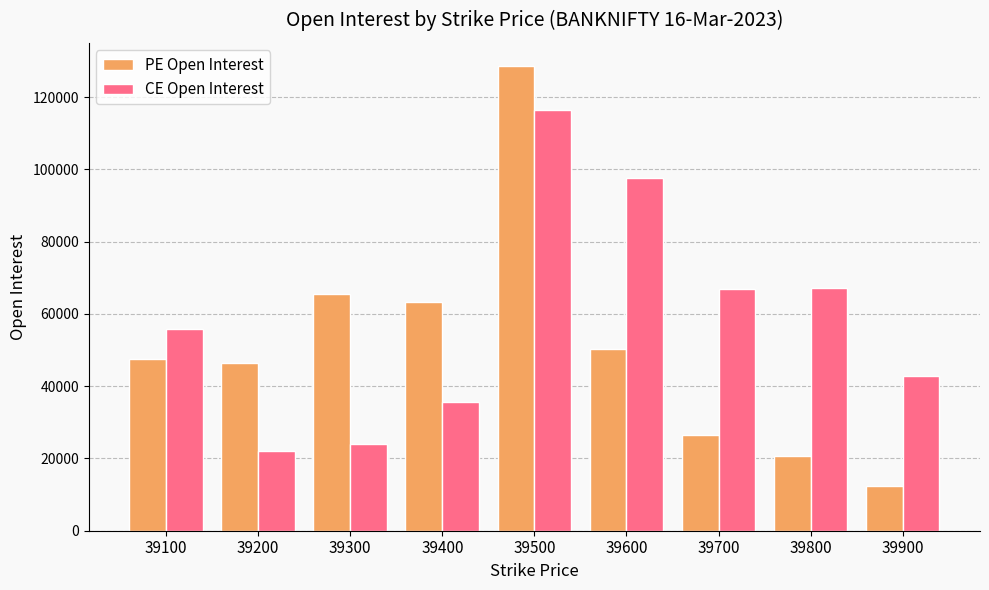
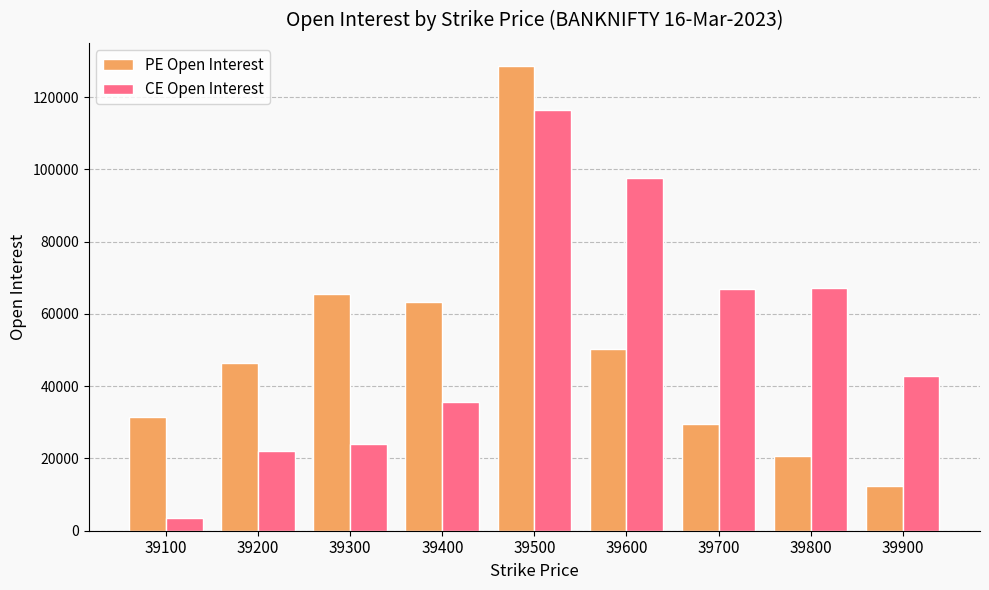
  {
    "PE Open Interest": {
-     "39100": 47000,
+     "39100": 31000,
      "39200": 47000,
      "39300": 66000,
      "39400": 63000,
      "39500": 129000,
      "39600": 50000,
-     "39700": 27000,
+     "39700": 30000,
      "39800": 21000,
      "39900": 12000
    },
    "CE Open Interest": {
-     "39100": 56000,
+     "39100": 4000,
      "39200": 22000,
      "39300": 24000,
      "39400": 36000,
      "39500": 117000,
      "39600": 98000,
      "39700": 67000,
      "39800": 67000,
      "39900": 43000
    }
  }
